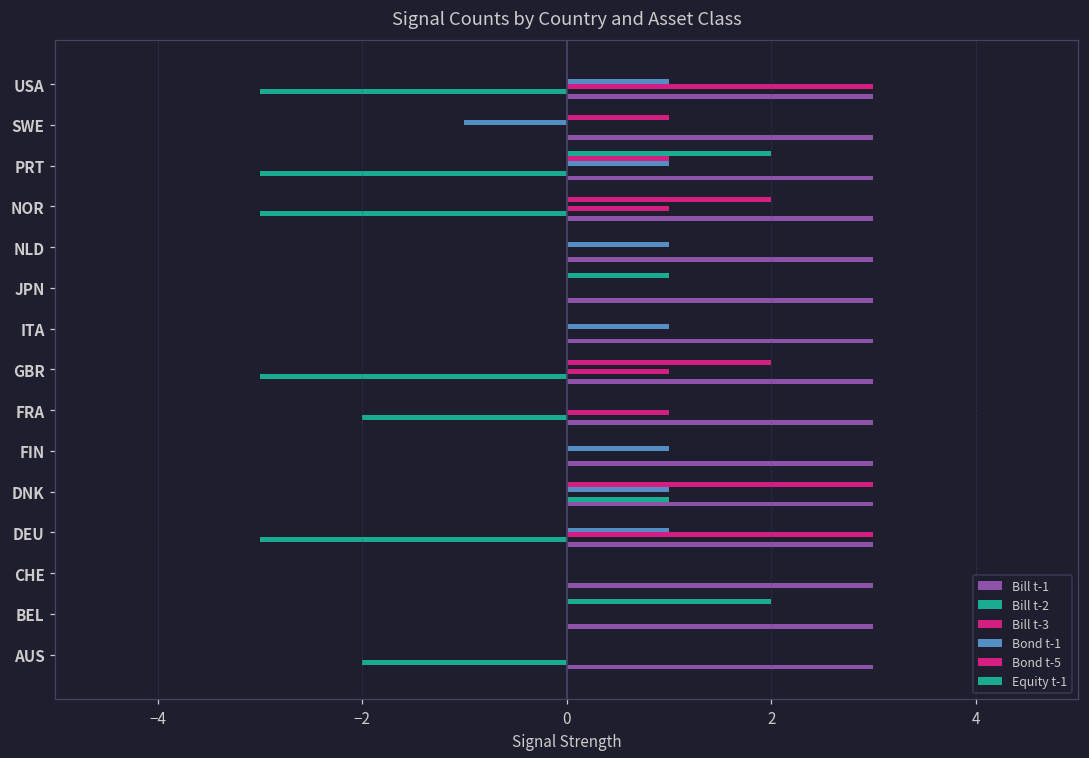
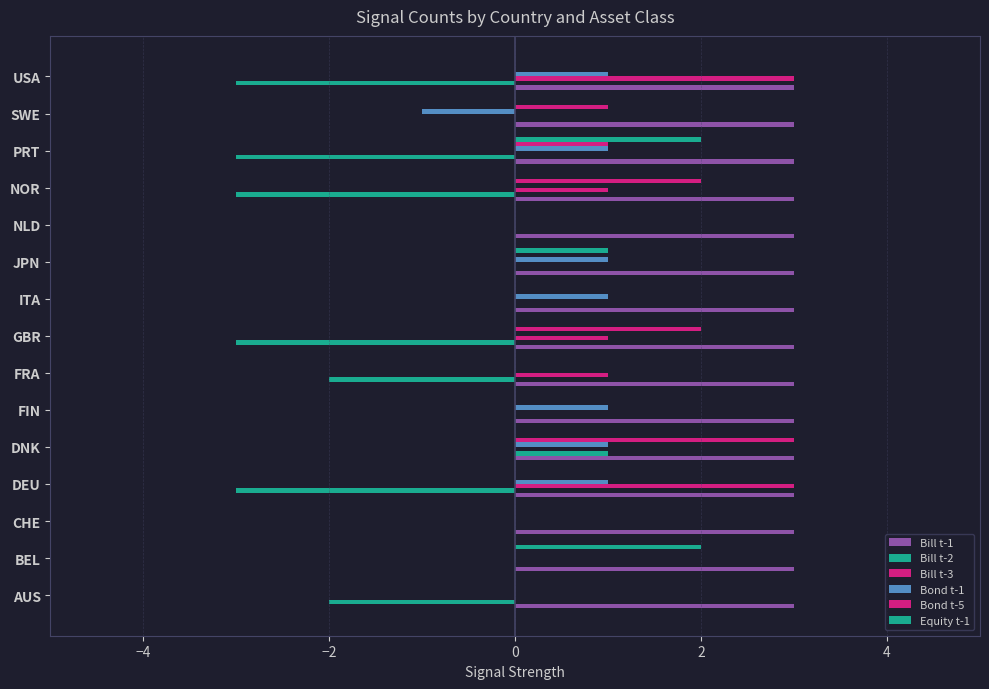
  {
    "Bill t-1": {
      "USA": 3,
      "SWE": 3,
      "PRT": 3,
      "NOR": 3,
      "NLD": 3,
      "JPN": 3,
      "ITA": 3,
      "GBR": 3,
      "FRA": 3,
      "FIN": 3,
      "DNK": 3,
      "DEU": 3,
      "CHE": 3,
      "BEL": 3,
      "AUS": 3
    },
    "Bond t-1": {
      "USA": 1,
      "SWE": -1,
      "PRT": 1,
      "NOR": 0,
-     "NLD": 1,
-     "JPN": 0,
+     "NLD": 0,
+     "JPN": 1,
      "ITA": 1,
      "GBR": 0,
      "FRA": 0,
      "FIN": 1,
      "DNK": 1,
      "DEU": 1,
      "CHE": 0,
      "BEL": 0,
      "AUS": 0
    }
  }
